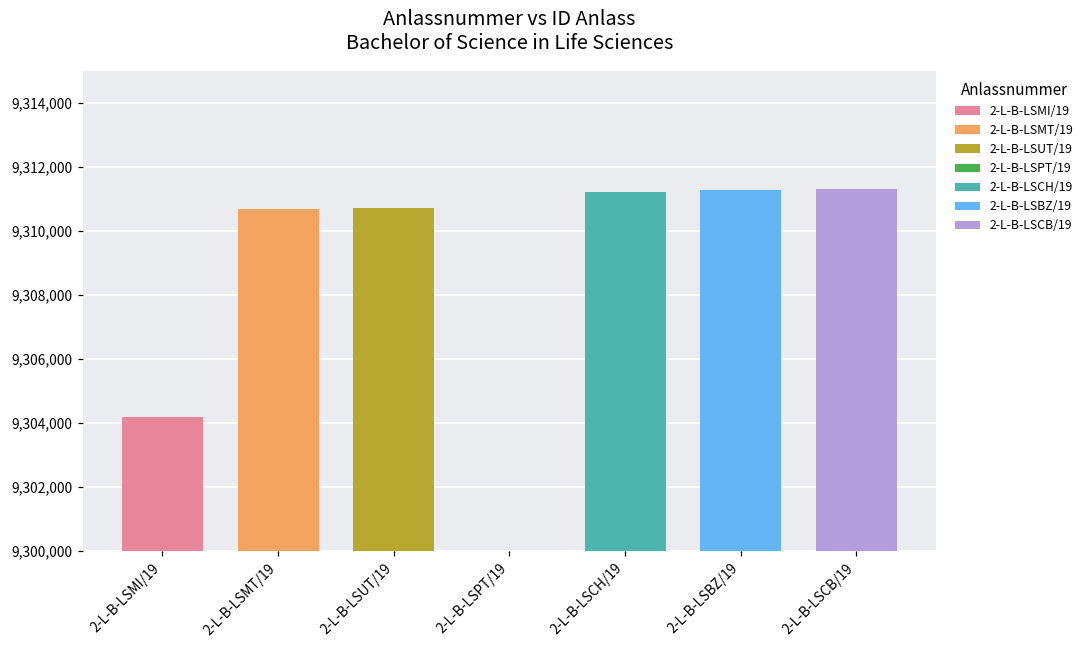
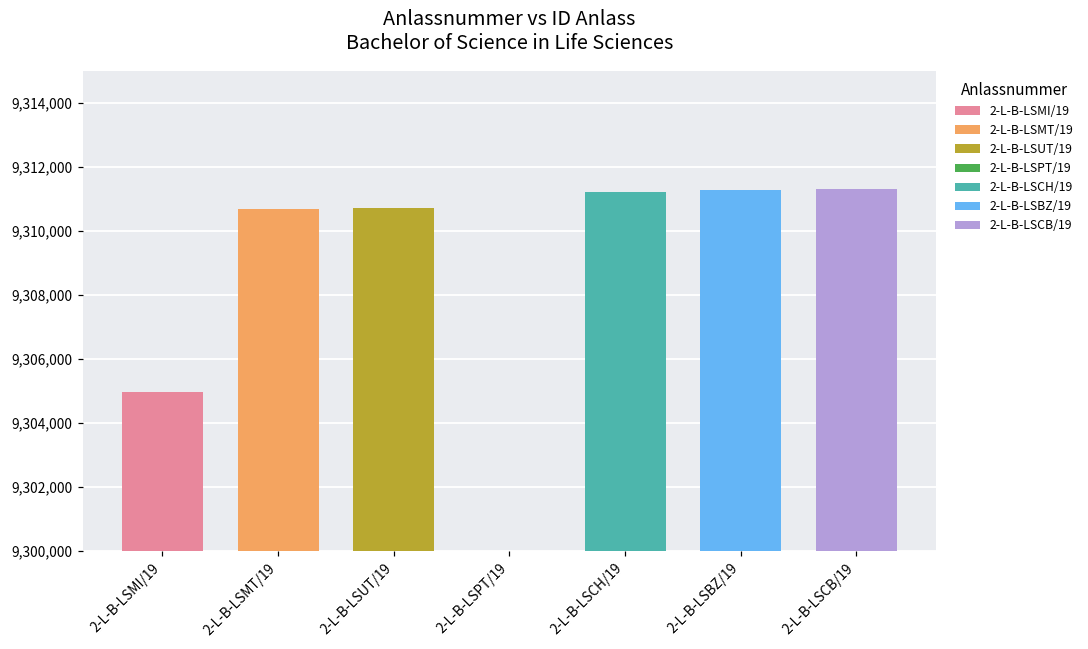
  {
-   "2-L-B-LSMI/19": "9,304,200",
+   "2-L-B-LSMI/19": "9,305,000",
    "2-L-B-LSMT/19": "9,310,700",
    "2-L-B-LSUT/19": "9,310,700",
    "2-L-B-LSCH/19": "9,311,200",
    "2-L-B-LSBZ/19": "9,311,300",
    "2-L-B-LSCB/19": "9,311,300"
  }
